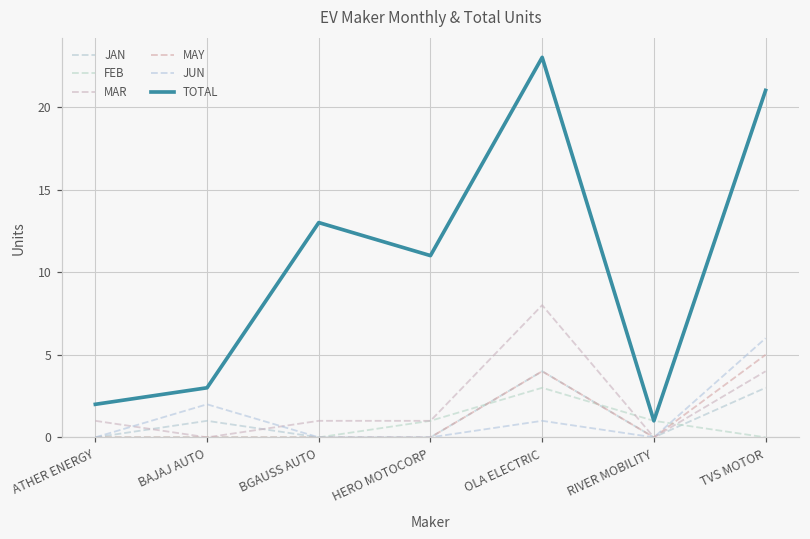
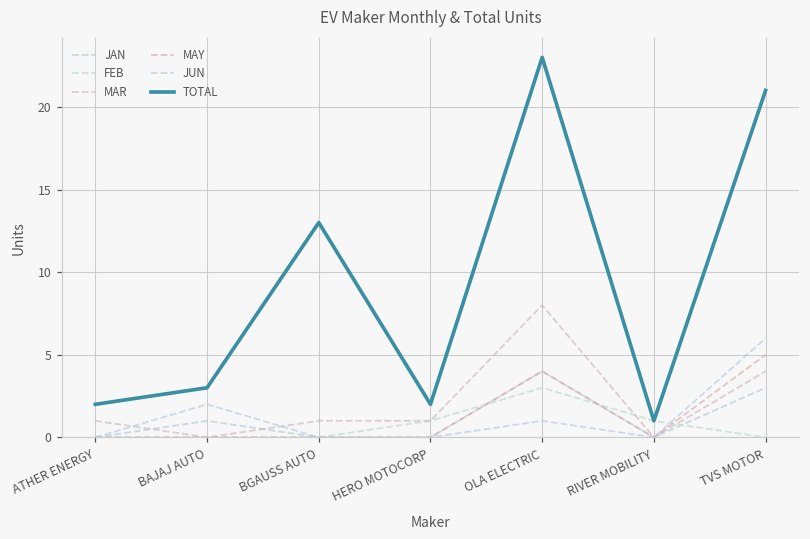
  {
    "TOTAL": {
      "ATHER ENERGY": 2,
      "BAJAJ AUTO": 3,
      "BGAUSS AUTO": 13,
-     "HERO MOTOCORP": 11,
+     "HERO MOTOCORP": 2,
      "OLA ELECTRIC": 23,
      "TVS MOTOR": 21
    }
  }
